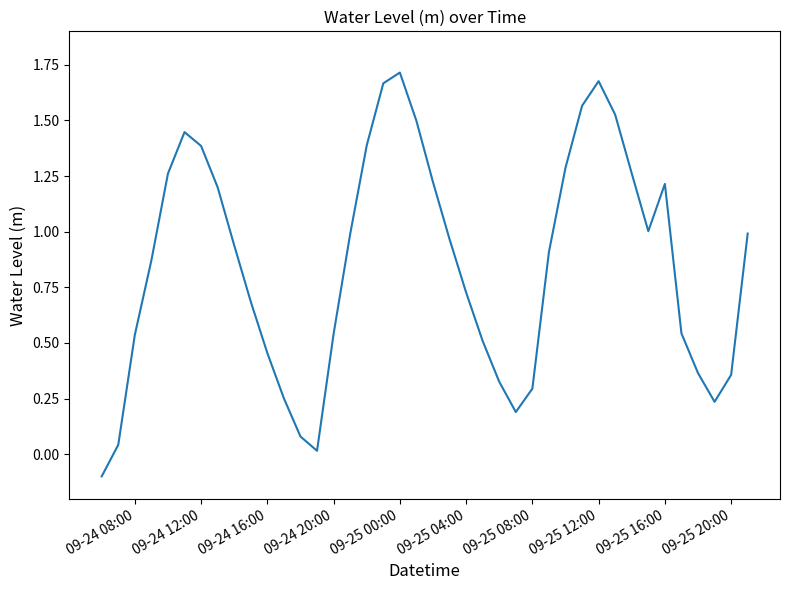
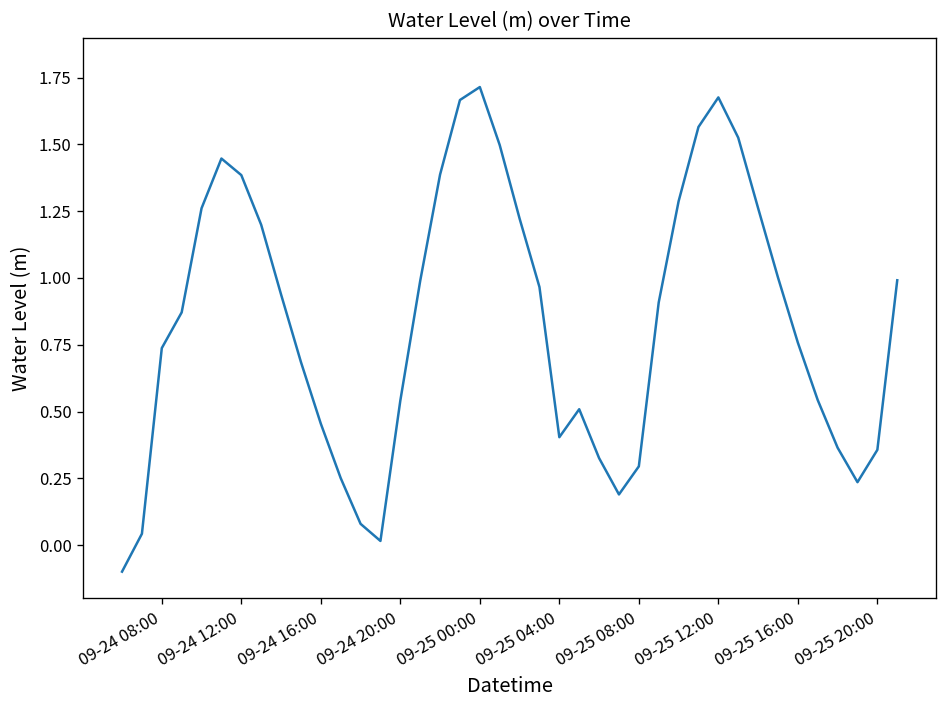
  {
-   "09-24 08:00": 0.54,
+   "09-24 08:00": 0.74,
    "09-24 12:00": 1.39,
    "09-24 16:00": 0.45,
    "09-24 20:00": 0.54,
    "09-25 00:00": 1.71,
-   "09-25 04:00": 0.73,
+   "09-25 04:00": 0.40,
    "09-25 08:00": 0.29,
    "09-25 12:00": 1.68,
-   "09-25 16:00": 1.21,
+   "09-25 16:00": 0.76,
    "09-25 20:00": 0.36
  }
